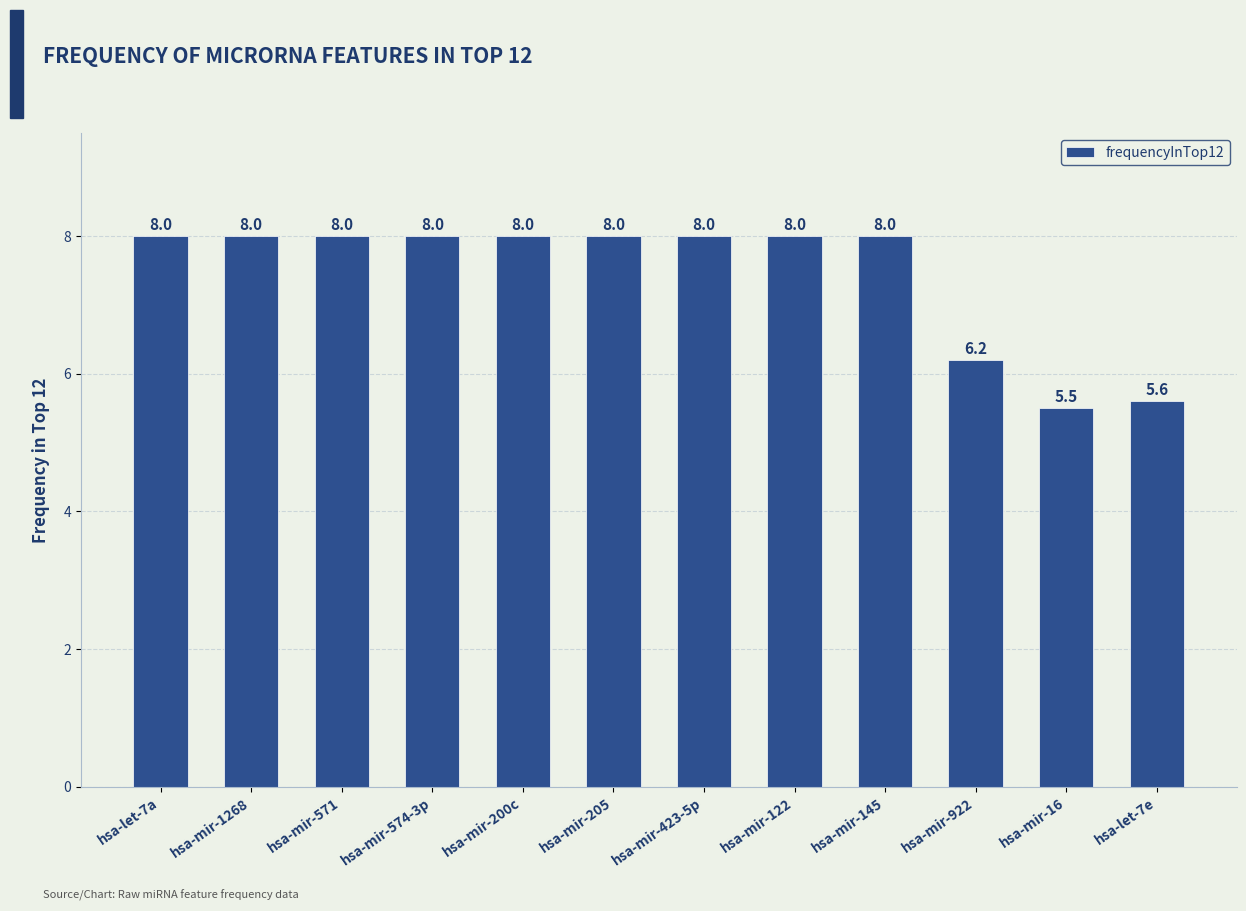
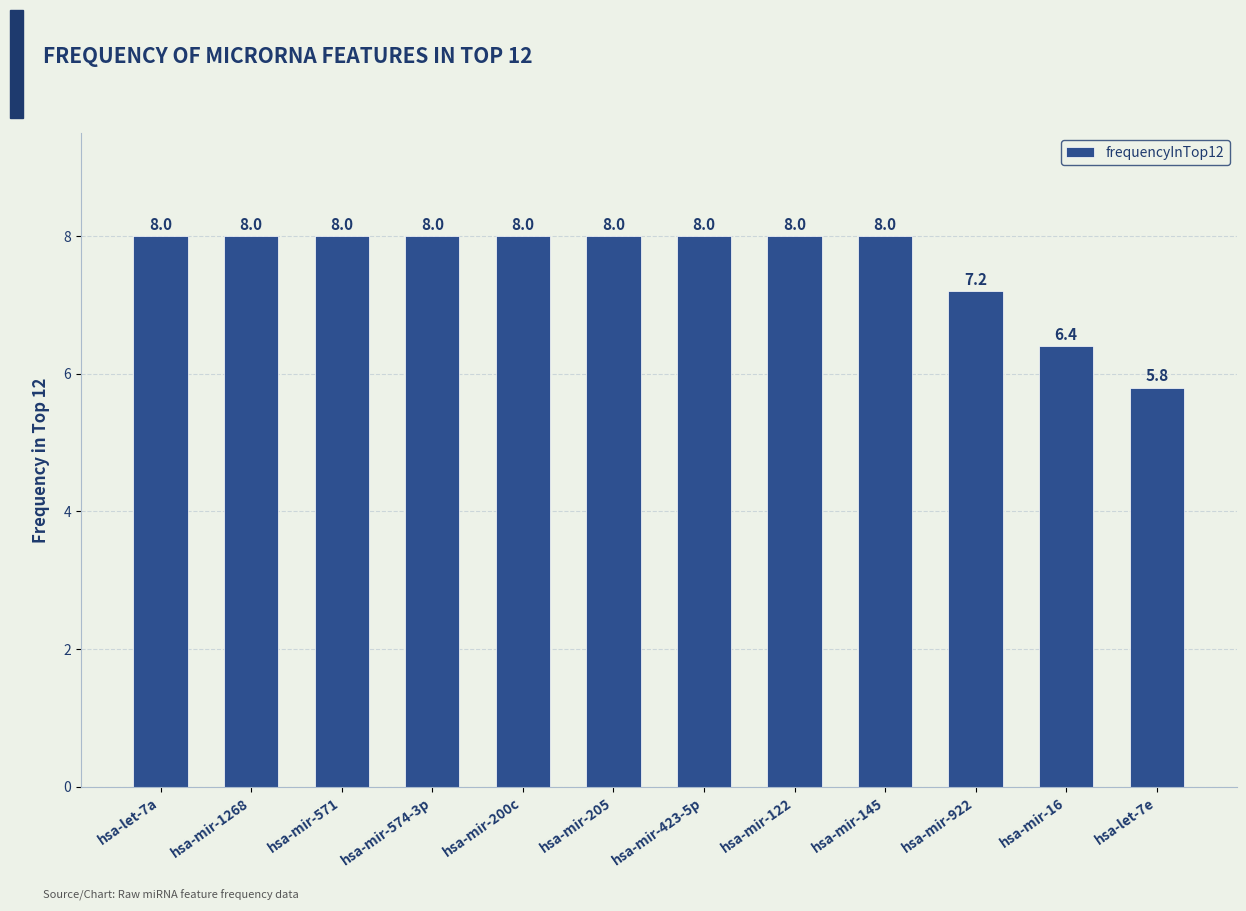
  {
    "hsa-let-7a": 8.0,
    "hsa-mir-1268": 8.0,
    "hsa-mir-571": 8.0,
    "hsa-mir-574-3p": 8.0,
    "hsa-mir-200c": 8.0,
    "hsa-mir-205": 8.0,
    "hsa-mir-423-5p": 8.0,
    "hsa-mir-122": 8.0,
    "hsa-mir-145": 8.0,
-   "hsa-mir-922": 6.2,
-   "hsa-mir-16": 5.5,
-   "hsa-let-7e": 5.6
+   "hsa-mir-922": 7.2,
+   "hsa-mir-16": 6.4,
+   "hsa-let-7e": 5.8
  }
